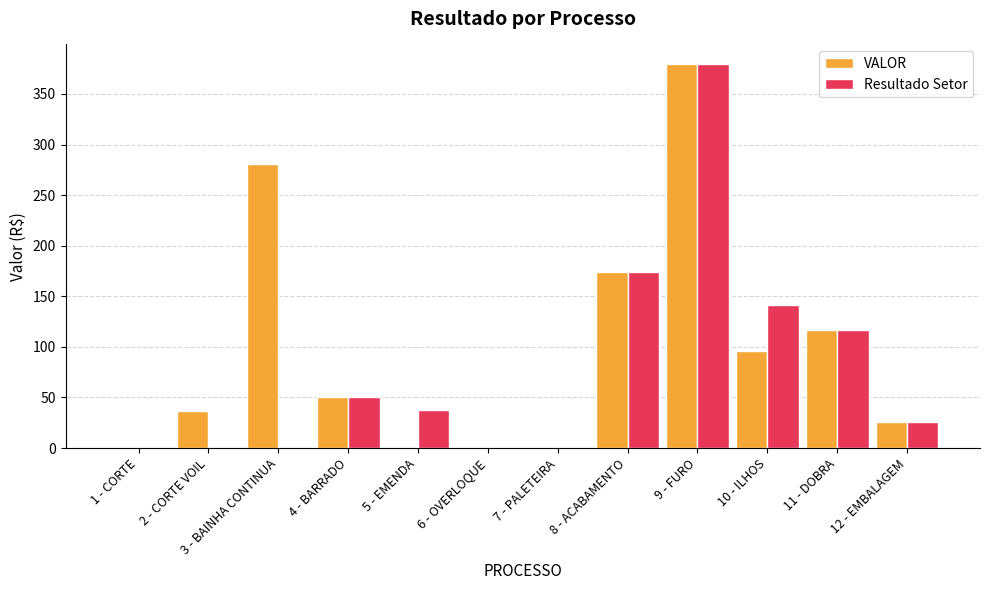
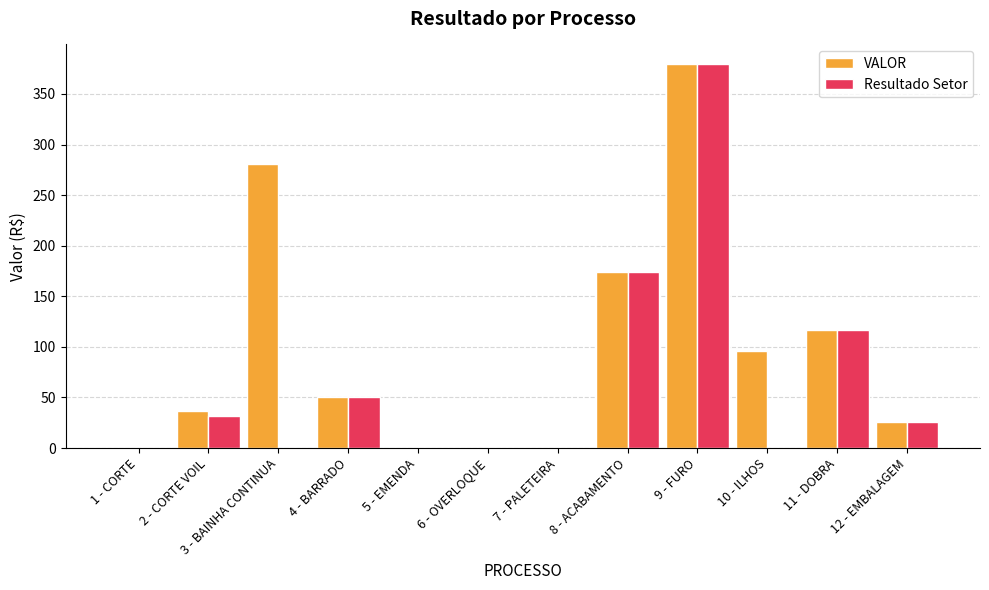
  {
    "VALOR": {
      "1 - CORTE": 0,
      "2 - CORTE VOIL": 37,
      "3 - BAINHA CONTINUA": 281,
      "4 - BARRADO": 51,
      "5 - EMENDA": 0,
      "6 - OVERLOQUE": 0,
      "7 - PALETEIRA": 0,
      "8 - ACABAMENTO": 174,
      "9 - FURO": 380,
      "10 - ILHOS": 96,
      "11 - DOBRA": 116,
      "12 - EMBALAGEM": 26
    },
    "Resultado Setor": {
      "1 - CORTE": 0,
-     "2 - CORTE VOIL": 0,
+     "2 - CORTE VOIL": 32,
      "3 - BAINHA CONTINUA": 0,
      "4 - BARRADO": 51,
-     "5 - EMENDA": 38,
+     "5 - EMENDA": 0,
      "6 - OVERLOQUE": 0,
      "7 - PALETEIRA": 0,
      "8 - ACABAMENTO": 174,
      "9 - FURO": 380,
-     "10 - ILHOS": 141,
+     "10 - ILHOS": 0,
      "11 - DOBRA": 116,
      "12 - EMBALAGEM": 26
    }
  }
